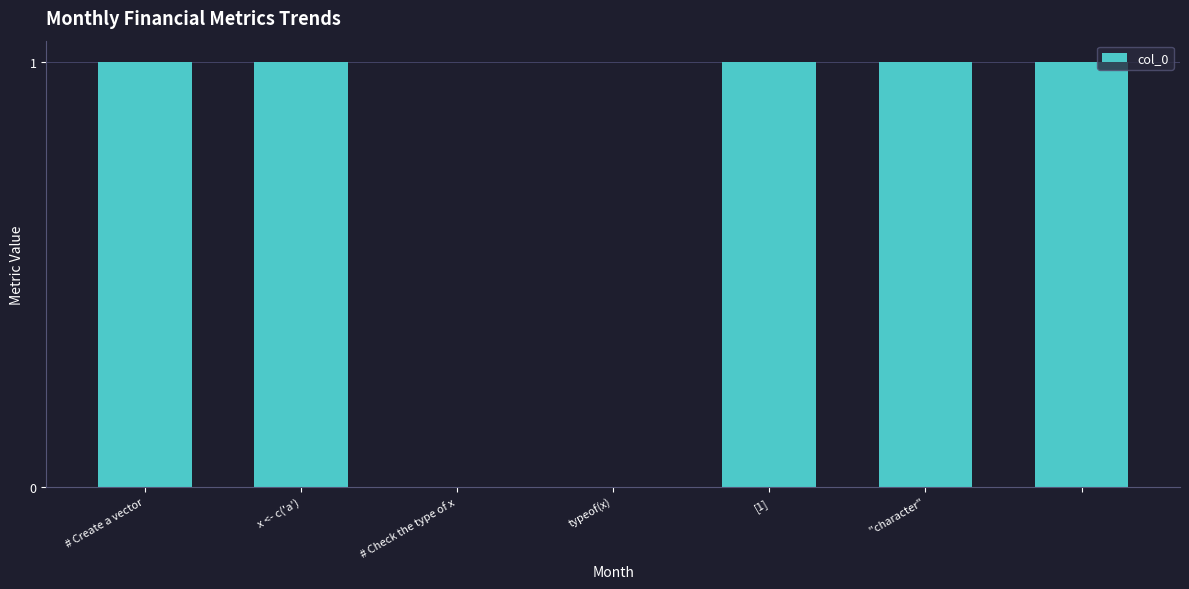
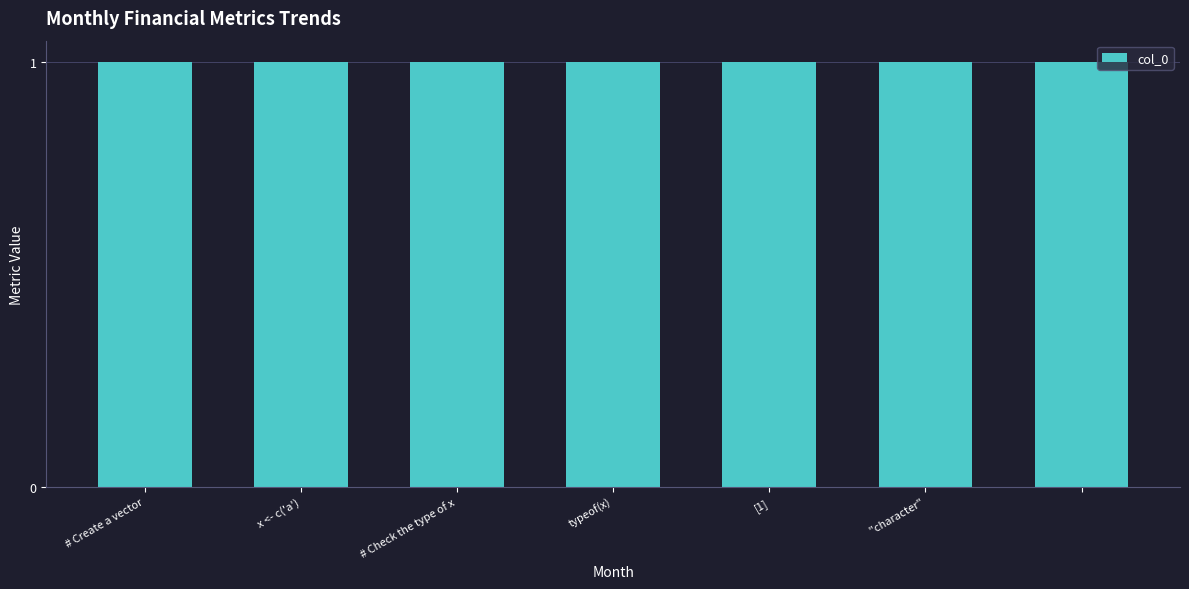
  {
    "# Create a vector": 1,
    "x <- c('a')": 1,
-   "# Check the type of x": 0,
-   "typeof(x)": 0,
+   "# Check the type of x": 1,
+   "typeof(x)": 1,
    "[1]": 1,
    "\"character\"": 1
  }
